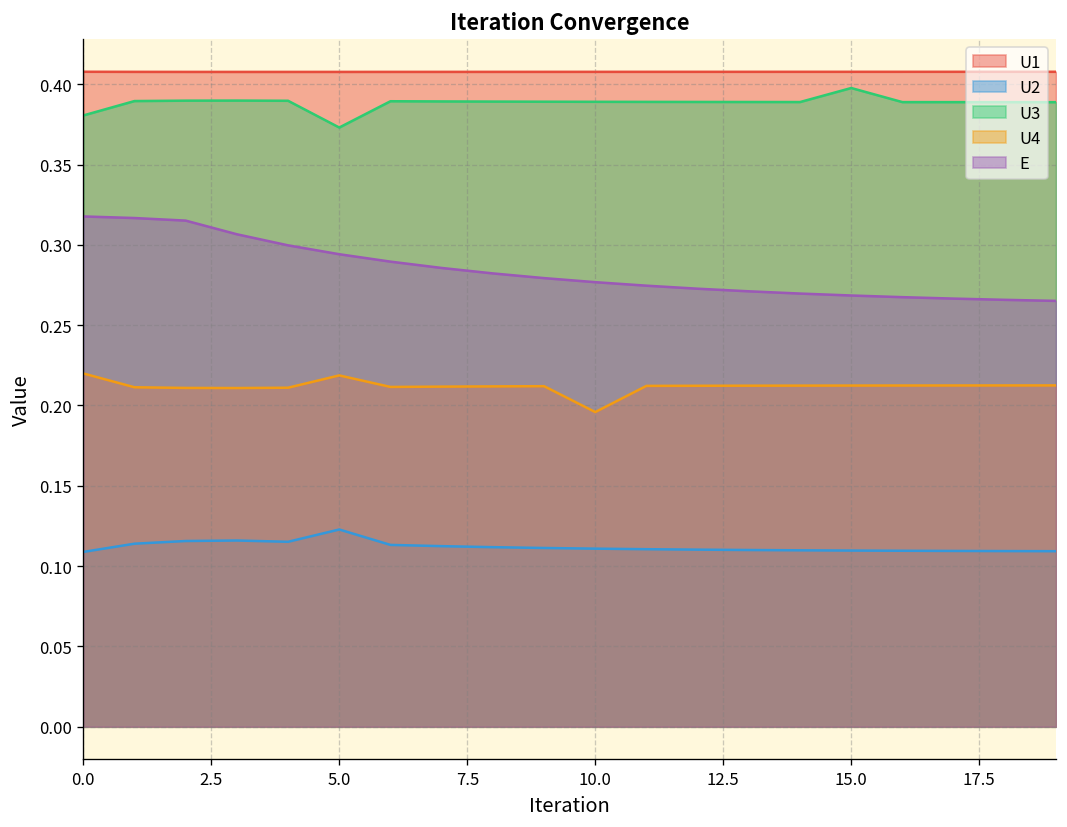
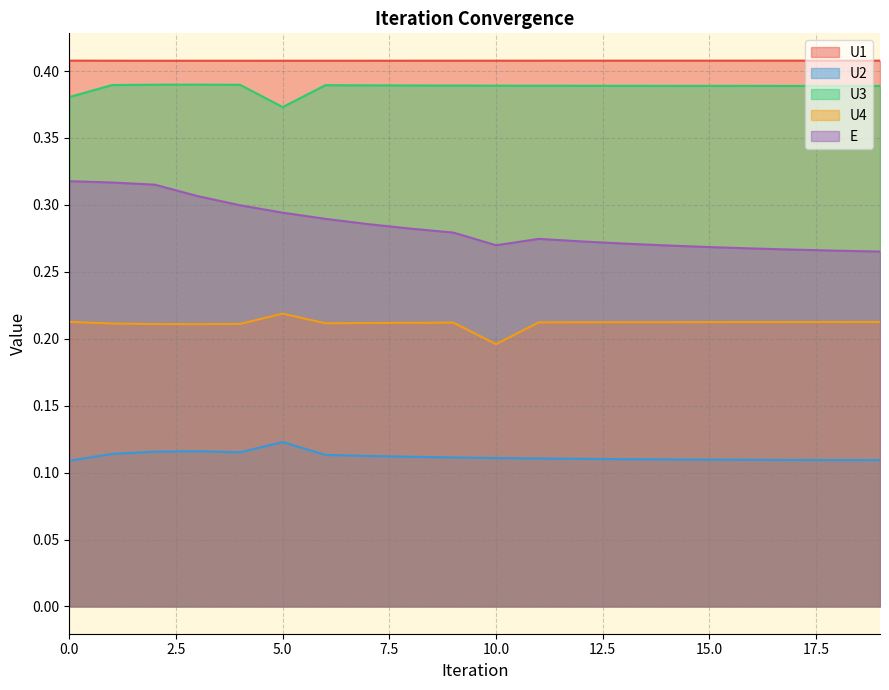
  {
    "U1": {
      "0.0": 0.408,
      "5.0": 0.408,
      "10.0": 0.408,
      "15.0": 0.408
    },
    "U2": {
      "0.0": 0.109,
      "5.0": 0.123,
      "10.0": 0.111,
      "15.0": 0.110
    },
    "U3": {
      "0.0": 0.381,
      "5.0": 0.373,
      "10.0": 0.389,
-     "15.0": 0.398
+     "15.0": 0.389
    },
    "U4": {
-     "0.0": 0.220,
+     "0.0": 0.213,
      "5.0": 0.219,
      "10.0": 0.196,
      "15.0": 0.212
    },
    "E": {
      "0.0": 0.318,
      "5.0": 0.294,
-     "10.0": 0.277,
+     "10.0": 0.270,
      "15.0": 0.268
    }
  }
